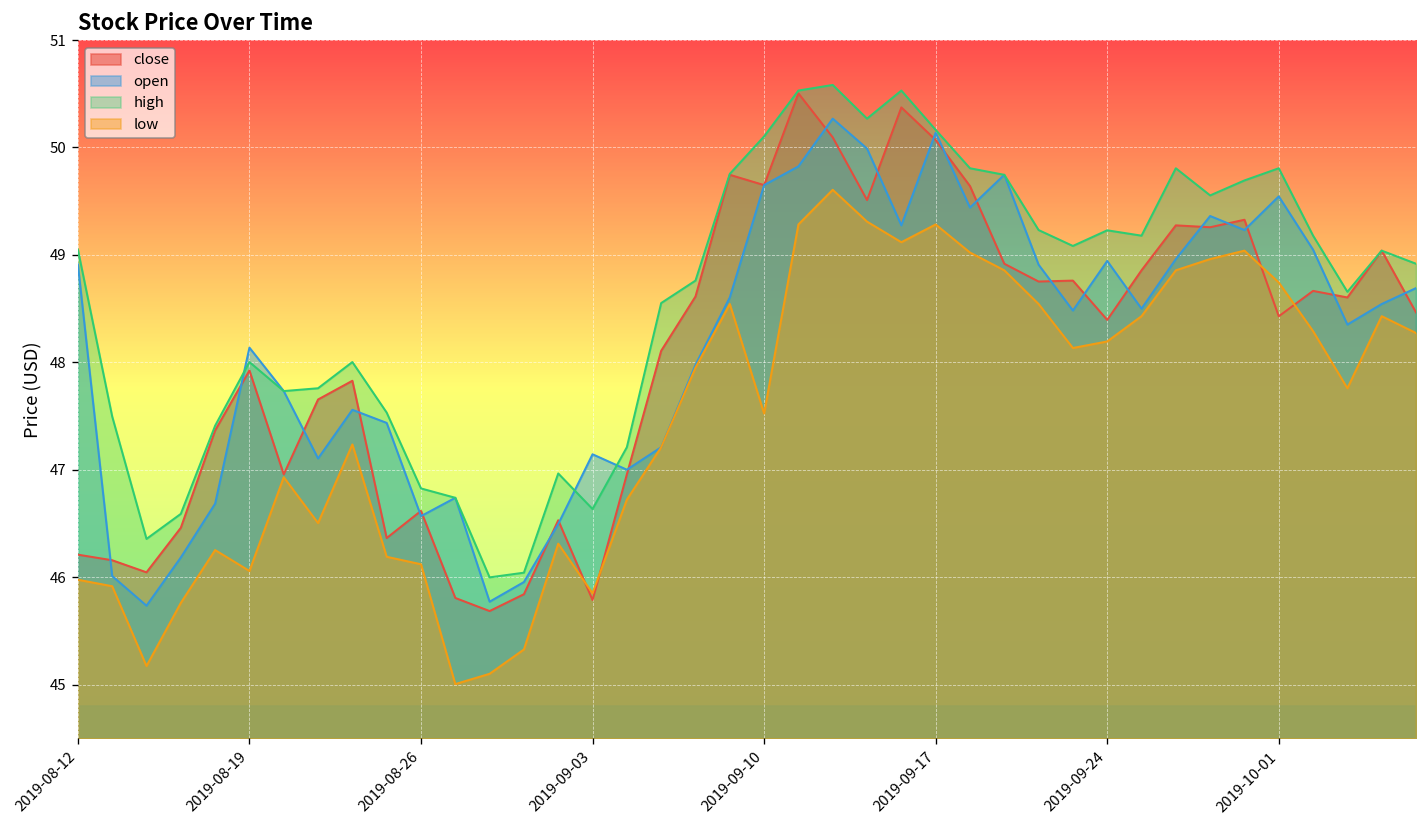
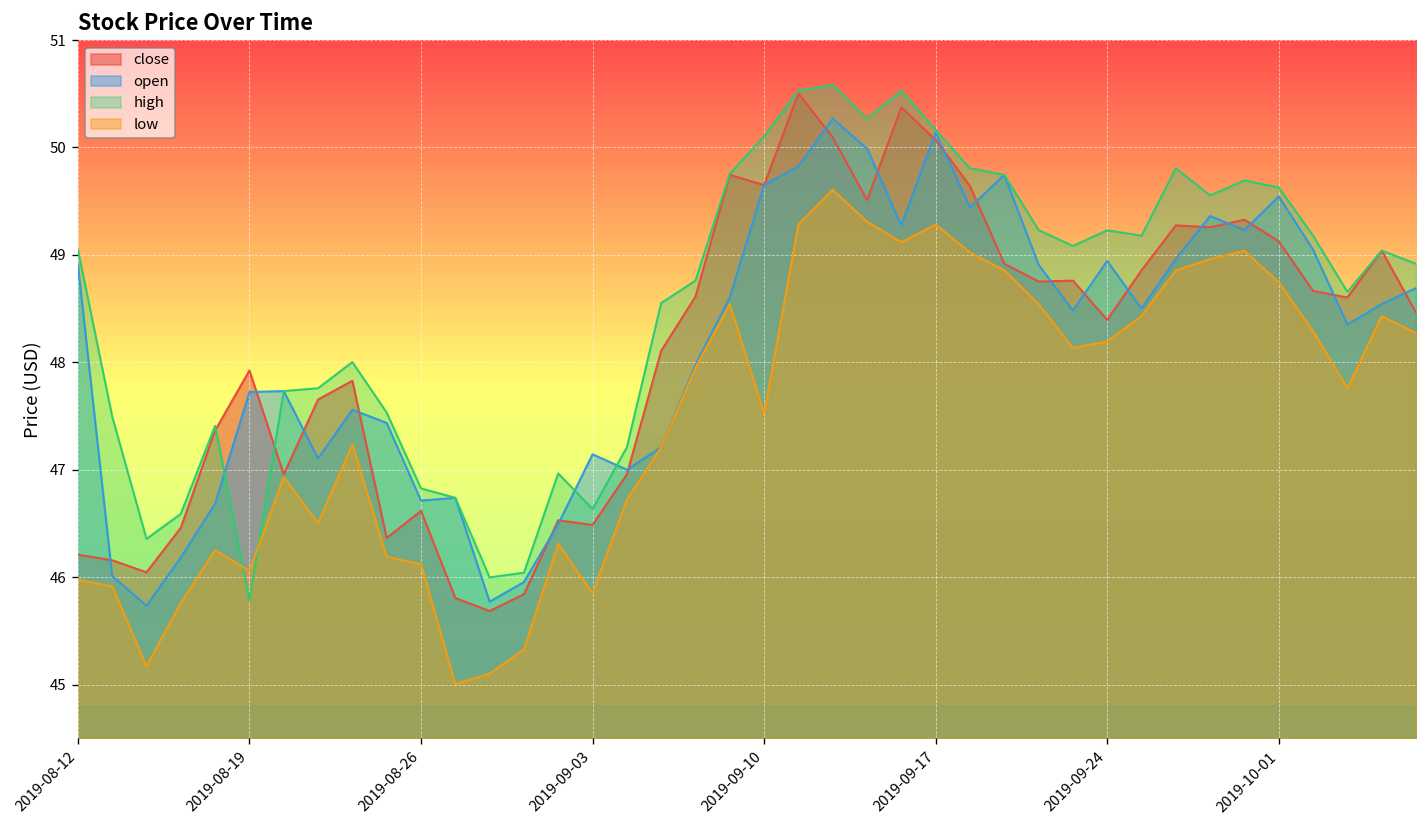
  {
    "close": {
      "2019-08-12": 46.2,
      "2019-08-19": 47.9,
      "2019-08-26": 46.6,
-     "2019-09-03": 45.8,
+     "2019-09-03": 46.5,
      "2019-09-17": 50.1,
      "2019-09-24": 48.4,
-     "2019-10-01": 48.4
+     "2019-10-01": 49.1
    },
    "open": {
      "2019-08-12": 48.9,
-     "2019-08-19": 48.1,
-     "2019-08-26": 46.6,
+     "2019-08-19": 47.7,
+     "2019-08-26": 46.7,
      "2019-09-03": 47.1,
      "2019-09-24": 48.9,
      "2019-10-01": 49.5
    },
    "high": {
      "2019-08-12": 49.1,
-     "2019-08-19": 48.0,
+     "2019-08-19": 45.8,
      "2019-08-26": 46.8,
      "2019-09-03": 46.6,
      "2019-09-10": 50.1,
      "2019-09-24": 49.2,
-     "2019-10-01": 49.8
+     "2019-10-01": 49.6
    },
    "low": {
      "2019-08-12": 46.0,
      "2019-08-19": 46.1,
      "2019-08-26": 46.1,
      "2019-09-03": 45.9,
      "2019-09-10": 47.5,
      "2019-09-17": 49.3,
      "2019-09-24": 48.2,
      "2019-10-01": 48.7
    }
  }
